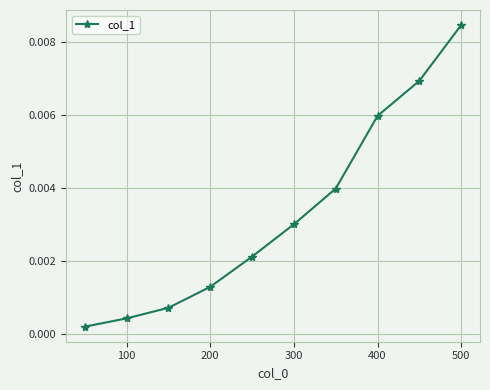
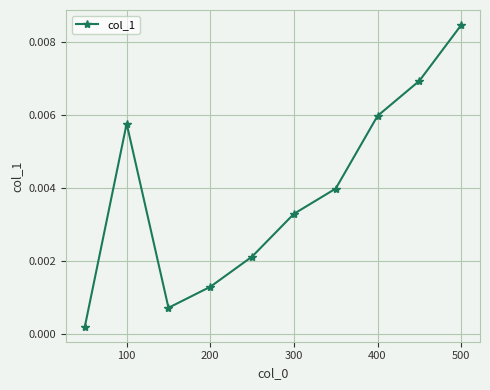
  {
-   "100": 0.0004,
+   "100": 0.0058,
    "200": 0.0013,
-   "300": 0.0030,
+   "300": 0.0033,
    "400": 0.0060,
    "500": 0.0085
  }
